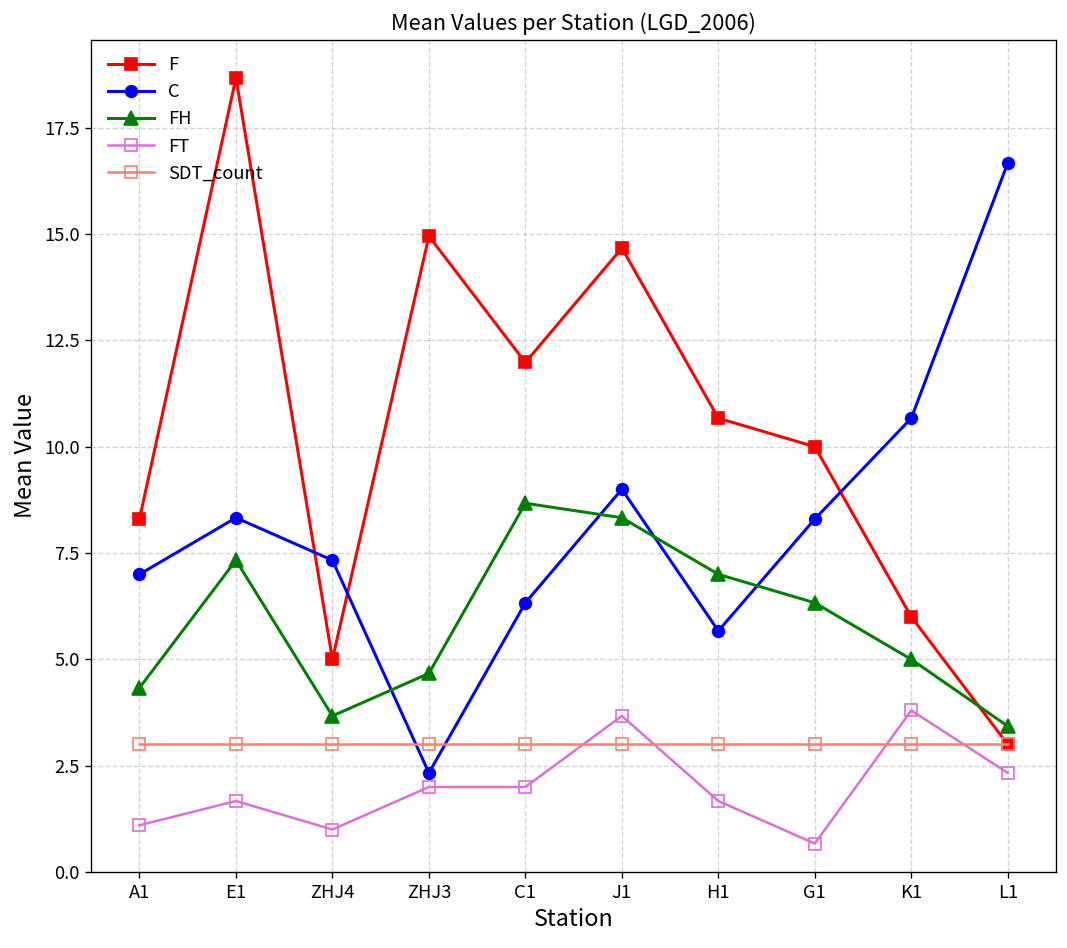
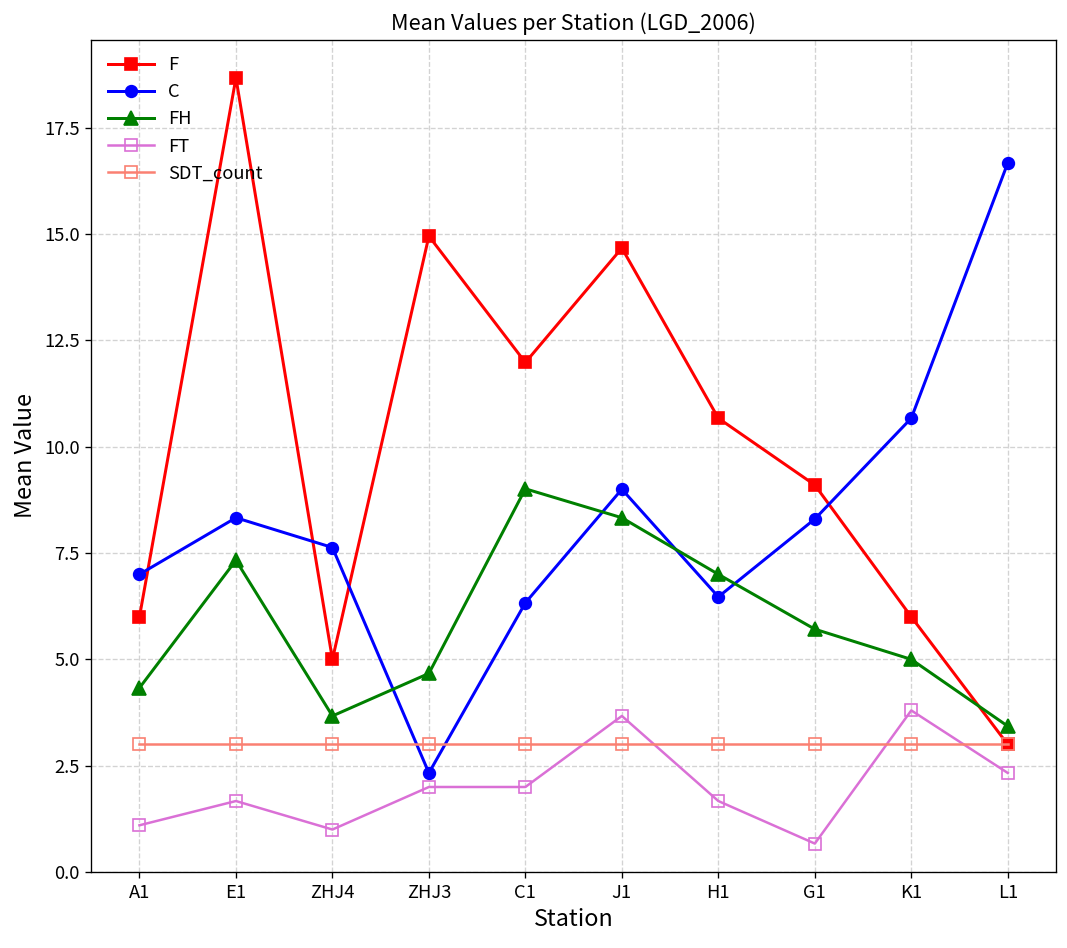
  {
    "F": {
-     "A1": 8.3,
+     "A1": 6.0,
      "E1": 18.7,
      "ZHJ4": 5.0,
      "ZHJ3": 15.0,
      "C1": 12.0,
      "J1": 14.7,
      "H1": 10.7,
-     "G1": 10.0,
+     "G1": 9.1,
      "K1": 6.0
    },
    "C": {
      "A1": 7.0,
      "E1": 8.3,
-     "ZHJ4": 7.3,
+     "ZHJ4": 7.6,
      "ZHJ3": 2.3,
      "C1": 6.3,
      "J1": 9.0,
-     "H1": 5.7,
+     "H1": 6.5,
      "G1": 8.3,
      "K1": 10.7,
      "L1": 16.7
    },
    "FH": {
      "A1": 4.3,
      "E1": 7.3,
      "ZHJ4": 3.7,
      "ZHJ3": 4.7,
-     "C1": 8.7,
+     "C1": 9.0,
      "J1": 8.3,
      "H1": 7.0,
-     "G1": 6.3,
+     "G1": 5.7,
      "K1": 5.0,
      "L1": 3.4
    },
    "FT": {
      "A1": 1.1,
      "E1": 1.7,
      "ZHJ4": 1.0,
      "ZHJ3": 2.0,
      "C1": 2.0,
      "J1": 3.7,
      "H1": 1.7,
      "G1": 0.7,
      "K1": 3.8,
      "L1": 2.3
    },
    "SDT_count": {
      "A1": 3.0,
      "E1": 3.0,
      "ZHJ4": 3.0,
      "ZHJ3": 3.0,
      "C1": 3.0,
      "J1": 3.0,
      "H1": 3.0,
      "G1": 3.0,
      "K1": 3.0
    }
  }
